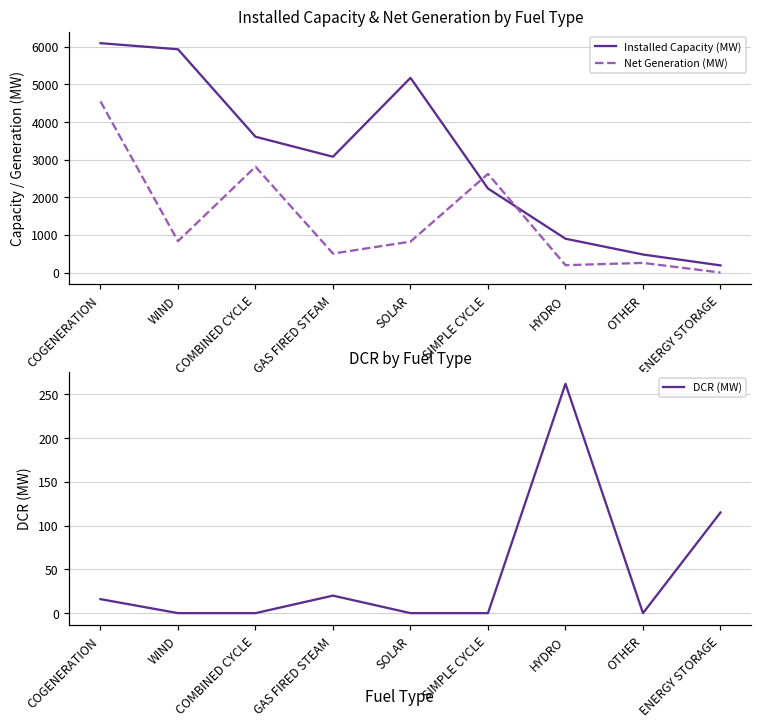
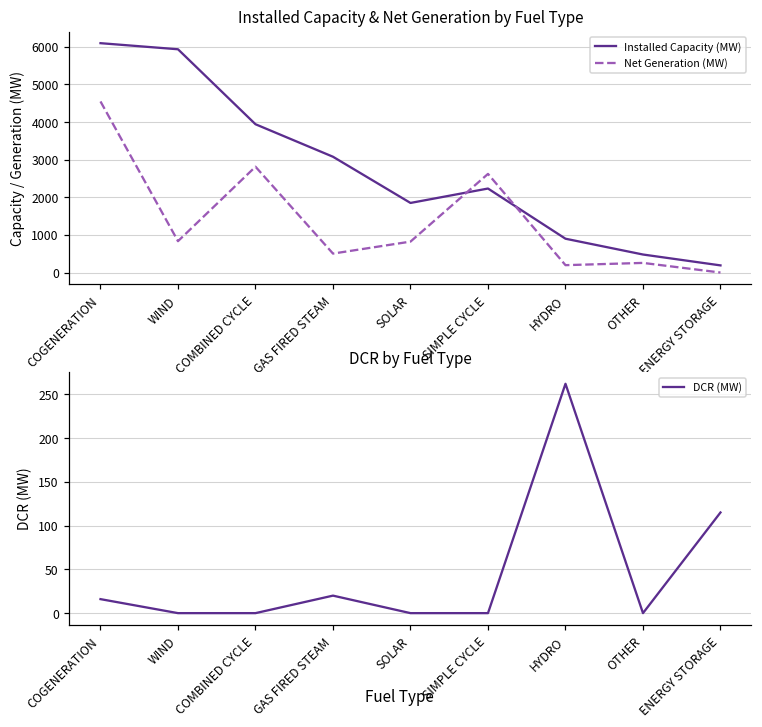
  {
    "Installed Capacity & Net Generation by Fuel Type": {
      "Installed Capacity (MW)": {
        "COGENERATION": 6100,
        "WIND": 5900,
-       "COMBINED CYCLE": 3600,
+       "COMBINED CYCLE": 3900,
        "GAS FIRED STEAM": 3100,
-       "SOLAR": 5200,
+       "SOLAR": 1900,
        "SIMPLE CYCLE": 2200,
        "HYDRO": 900,
        "OTHER": 500,
        "ENERGY STORAGE": 200
      },
      "Net Generation (MW)": {
        "COGENERATION": 4500,
        "WIND": 800,
        "COMBINED CYCLE": 2800,
        "GAS FIRED STEAM": 500,
        "SOLAR": 800,
        "SIMPLE CYCLE": 2600,
        "HYDRO": 200,
        "OTHER": 300,
        "ENERGY STORAGE": 0
      }
    },
    "DCR by Fuel Type": {
      "COGENERATION": 20,
      "WIND": 0,
      "COMBINED CYCLE": 0,
      "GAS FIRED STEAM": 20,
      "SOLAR": 0,
      "SIMPLE CYCLE": 0,
      "HYDRO": 260,
      "OTHER": 0,
      "ENERGY STORAGE": 120
    }
  }
